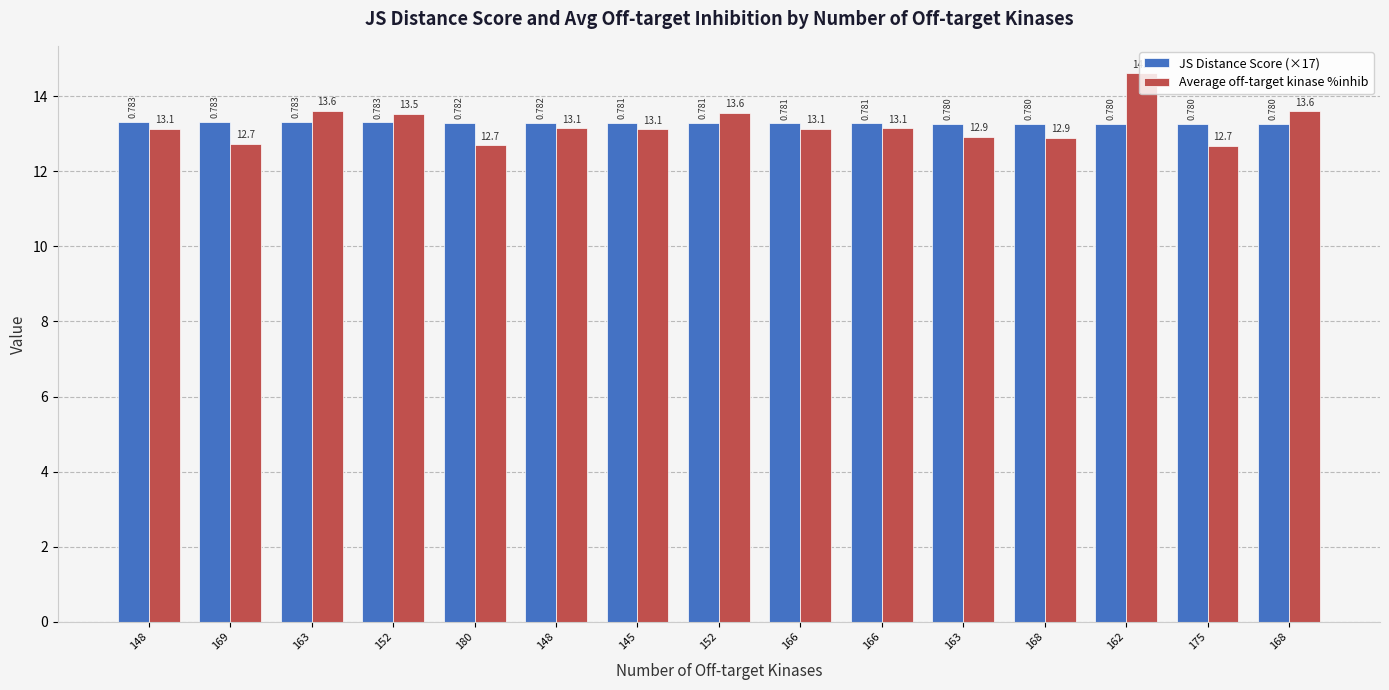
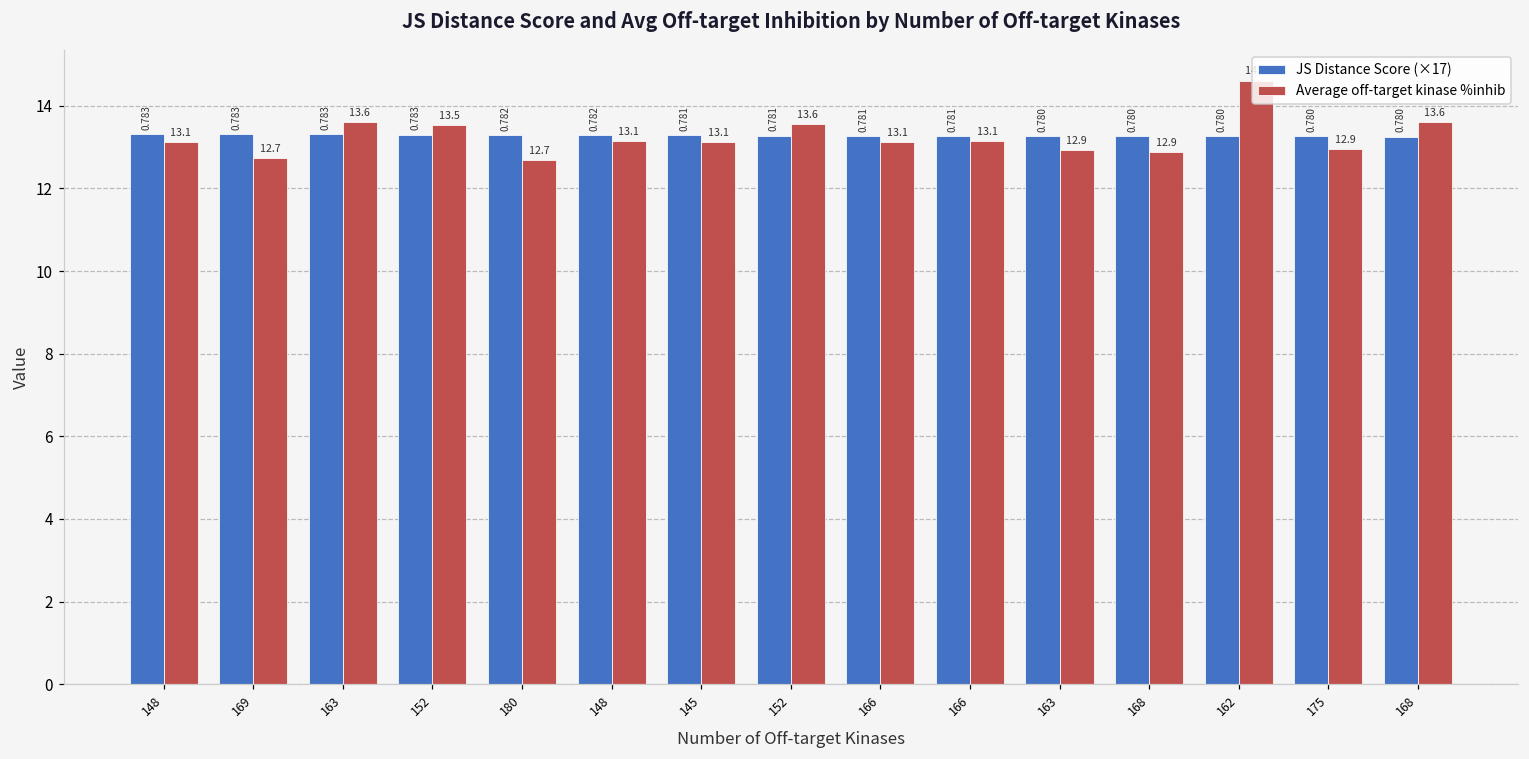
  {
    "Average off-target kinase %inhib": {
      "169": 12.7,
      "180": 12.7,
      "145": 13.1,
-     "175": 12.7
+     "175": 12.9
    }
  }
